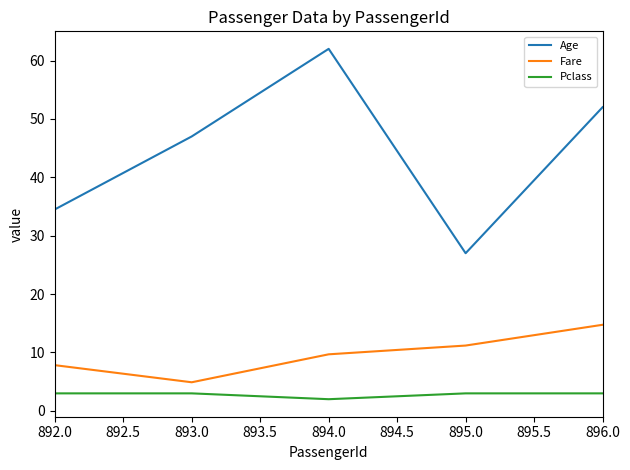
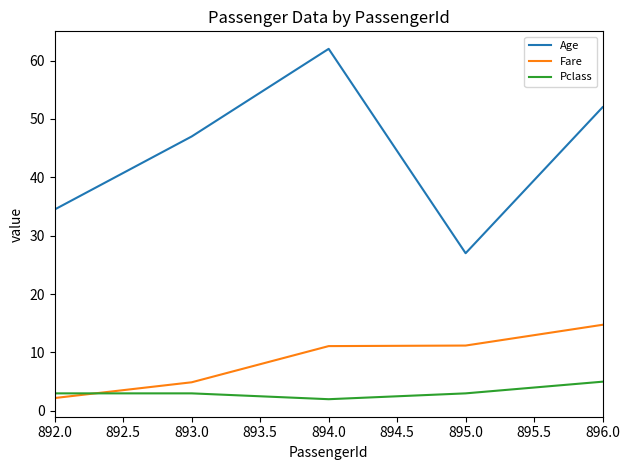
  {
    "Age": {
      "892.0": 35,
      "893.0": 47,
      "894.0": 62,
      "895.0": 27,
      "896.0": 52
    },
    "Fare": {
-     "892.0": 8,
+     "892.0": 2,
      "893.0": 5,
-     "894.0": 10,
+     "894.0": 11,
      "895.0": 11,
      "896.0": 15
    },
    "Pclass": {
      "892.0": 3,
      "893.0": 3,
      "894.0": 2,
      "895.0": 3,
-     "896.0": 3
+     "896.0": 5
    }
  }
